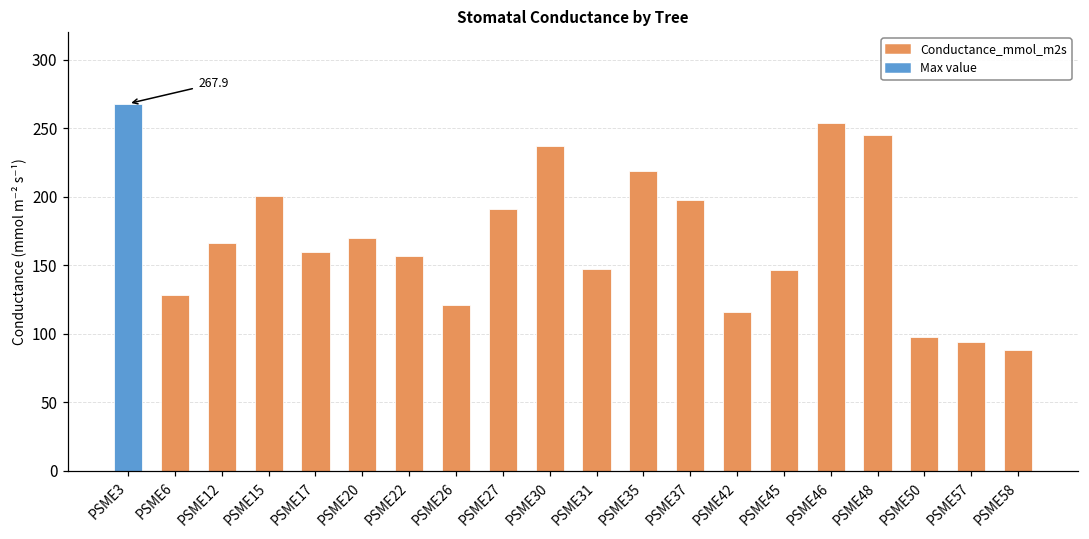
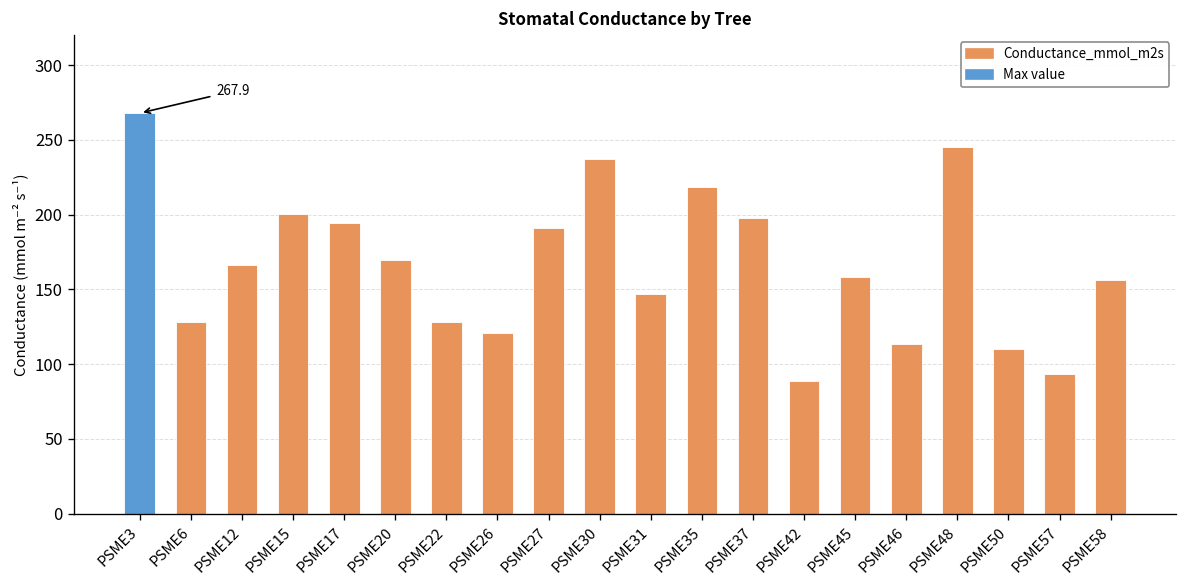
  {
    "PSME6": 128,
    "PSME12": 166,
    "PSME15": 201,
-   "PSME17": 159,
+   "PSME17": 195,
    "PSME20": 170,
-   "PSME22": 157,
+   "PSME22": 128,
    "PSME26": 121,
    "PSME27": 191,
    "PSME30": 237,
    "PSME31": 147,
    "PSME35": 219,
    "PSME37": 198,
-   "PSME42": 116,
-   "PSME45": 146,
-   "PSME46": 254,
+   "PSME42": 88,
+   "PSME45": 158,
+   "PSME46": 113,
    "PSME48": 245,
-   "PSME50": 98,
+   "PSME50": 110,
    "PSME57": 94,
-   "PSME58": 88
+   "PSME58": 156
  }
